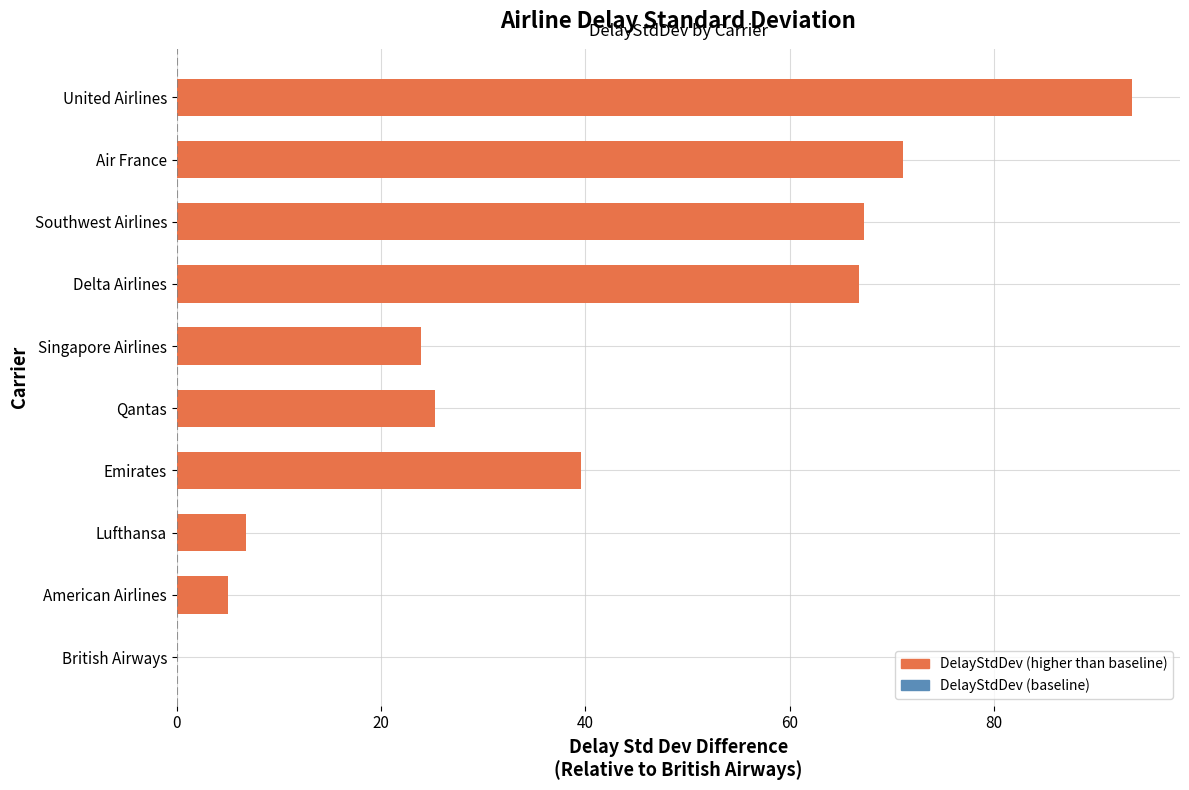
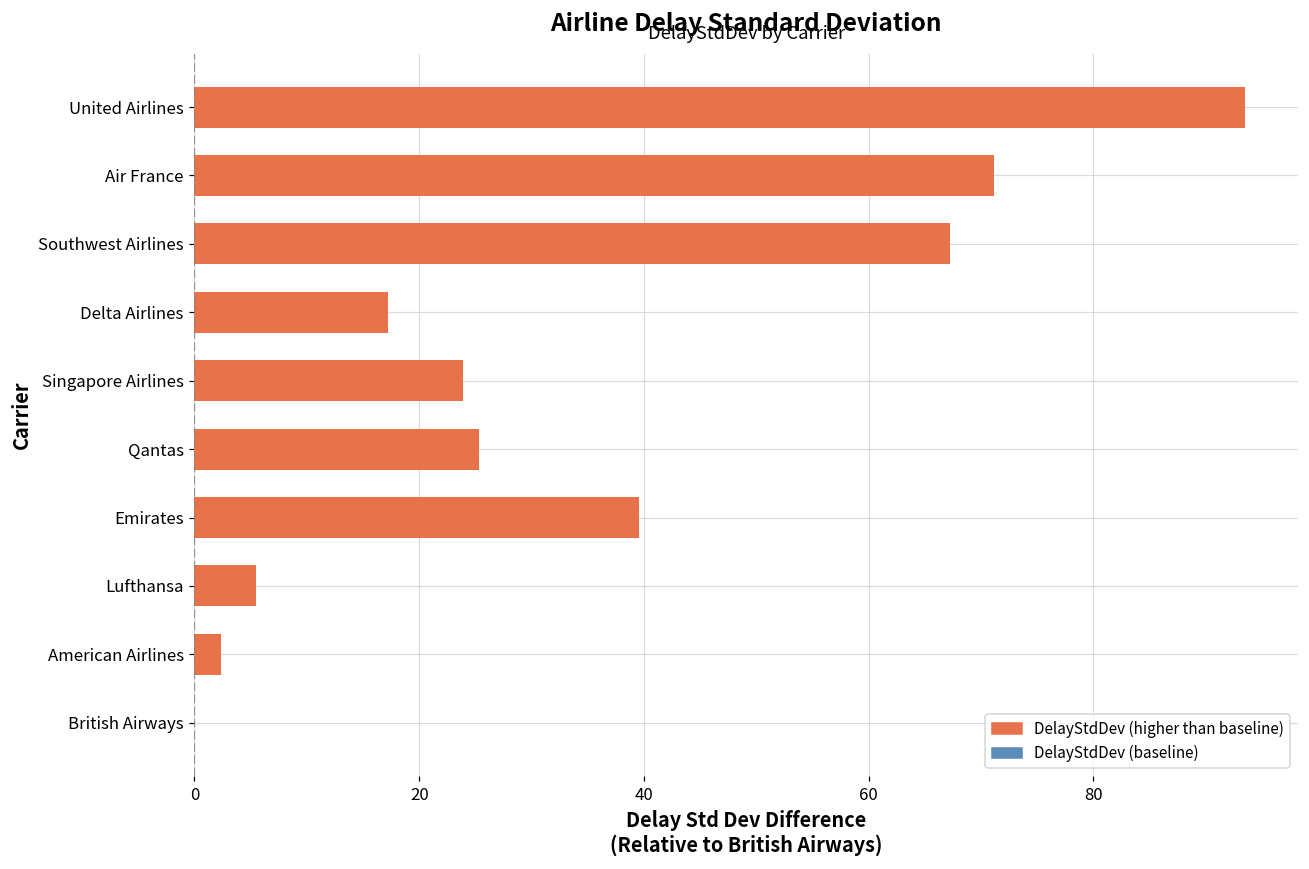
  {
    "United Airlines": 93.5,
    "Air France": 71.1,
    "Southwest Airlines": 67.2,
-   "Delta Airlines": 66.7,
+   "Delta Airlines": 17.2,
    "Singapore Airlines": 23.9,
    "Qantas": 25.3,
    "Emirates": 39.6,
-   "Lufthansa": 6.8,
-   "American Airlines": 5.0,
+   "Lufthansa": 5.5,
+   "American Airlines": 2.4,
    "British Airways": 0.0
  }
